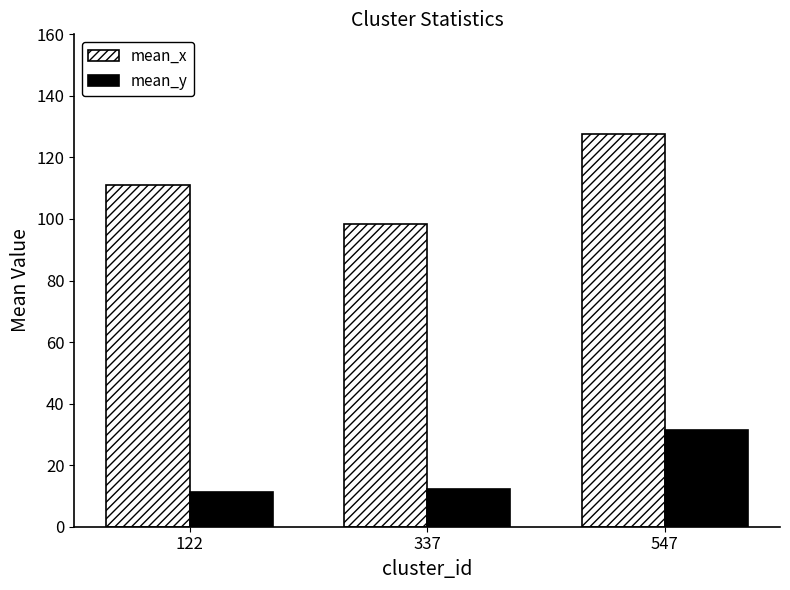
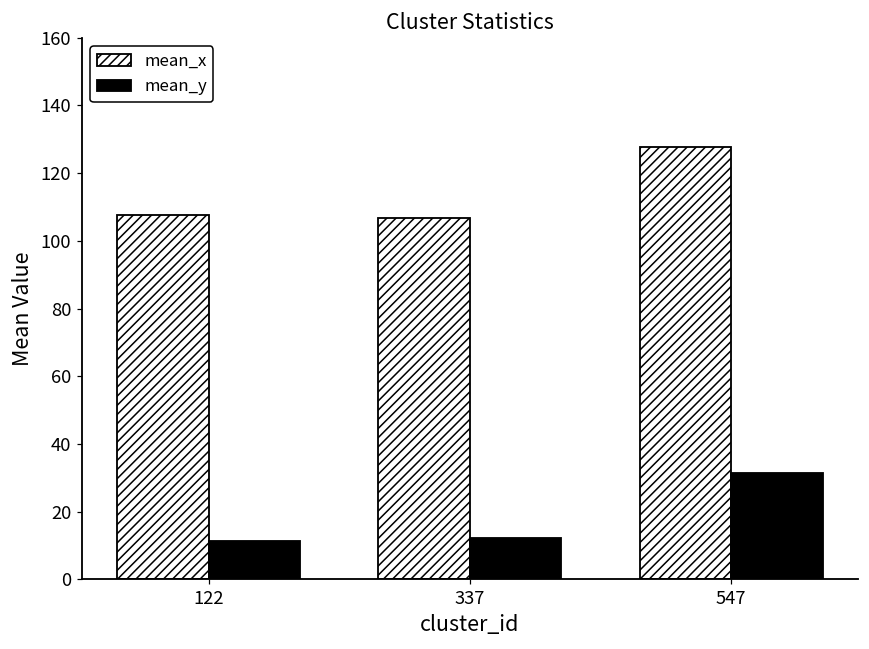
  {
    "mean_x": {
-     "122": 111,
-     "337": 98,
+     "122": 108,
+     "337": 107,
      "547": 128
    },
    "mean_y": {
      "122": 11,
      "337": 12,
      "547": 31
    }
  }
